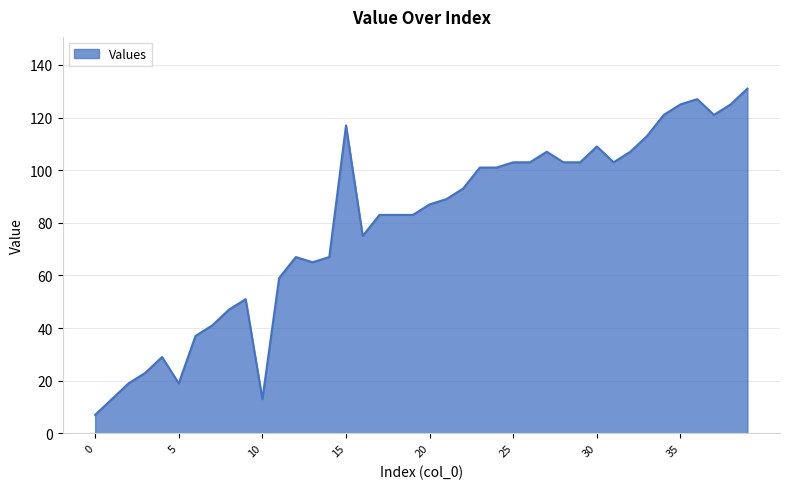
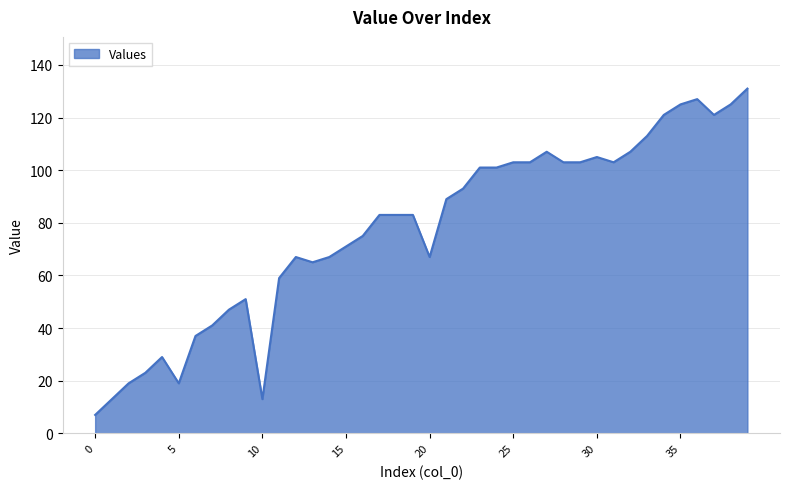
  {
    "0": 7,
    "5": 19,
    "10": 13,
-   "15": 117,
-   "20": 87,
+   "15": 71,
+   "20": 67,
    "25": 103,
-   "30": 109,
+   "30": 105,
    "35": 125
  }
